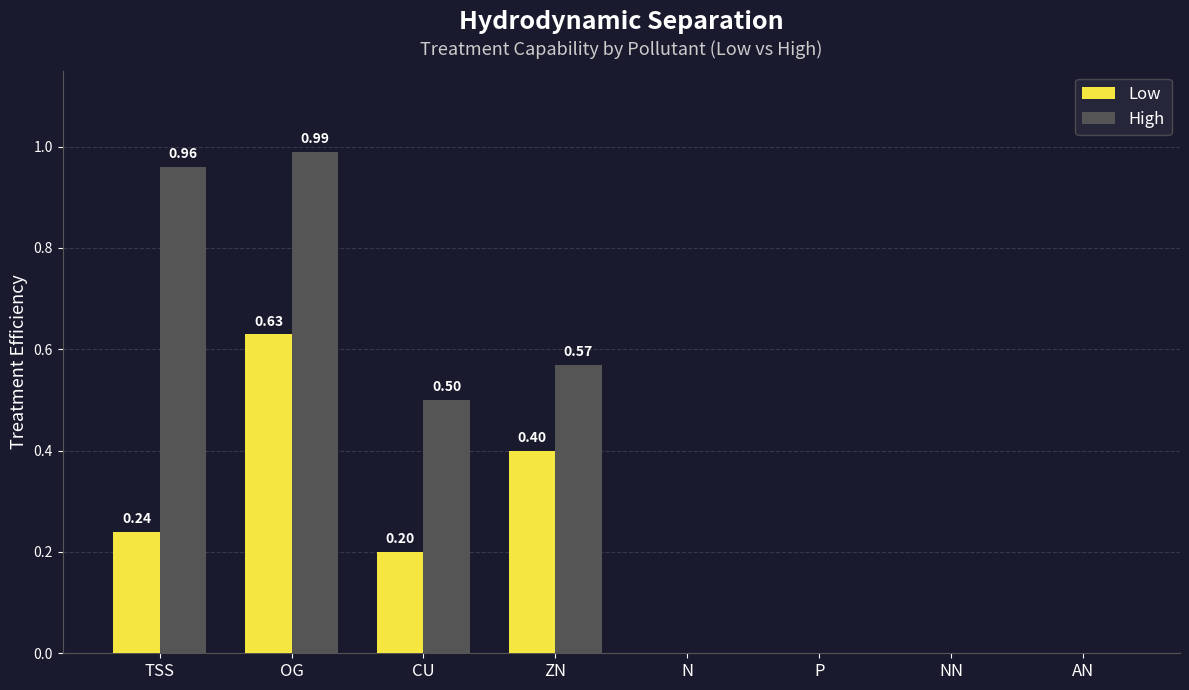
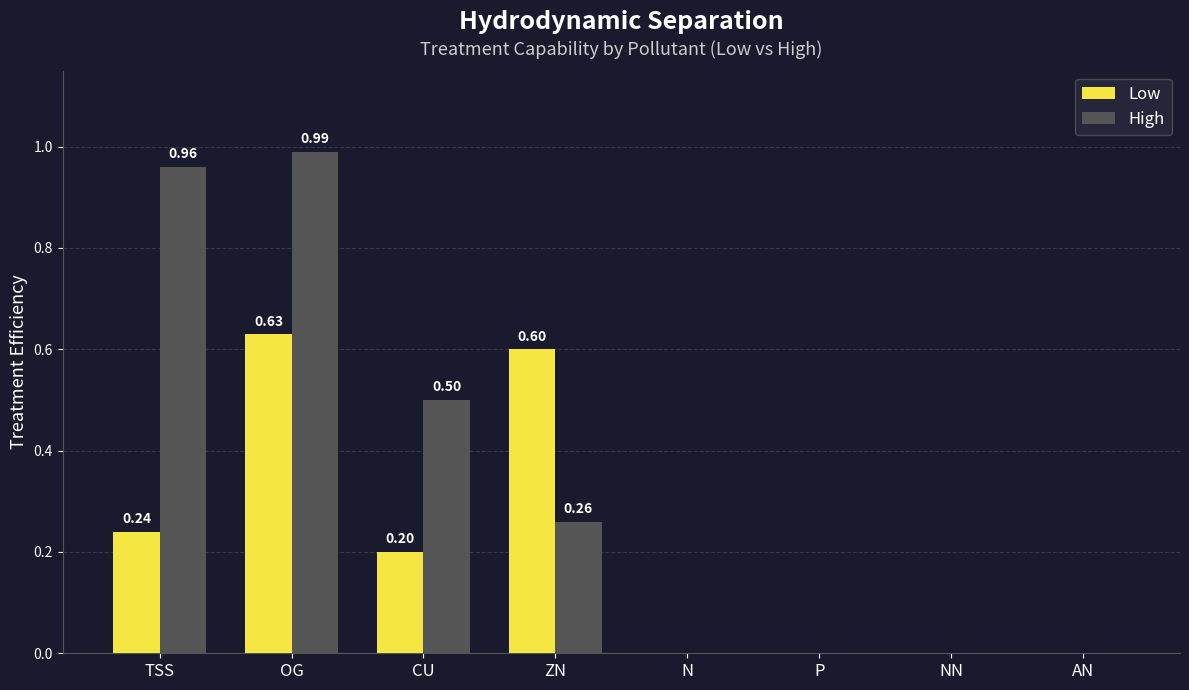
  {
    "Low": {
      "TSS": 0.24,
      "OG": 0.63,
      "CU": 0.20,
-     "ZN": 0.40
+     "ZN": 0.60
    },
    "High": {
      "TSS": 0.96,
      "OG": 0.99,
      "CU": 0.50,
-     "ZN": 0.57
+     "ZN": 0.26
    }
  }
